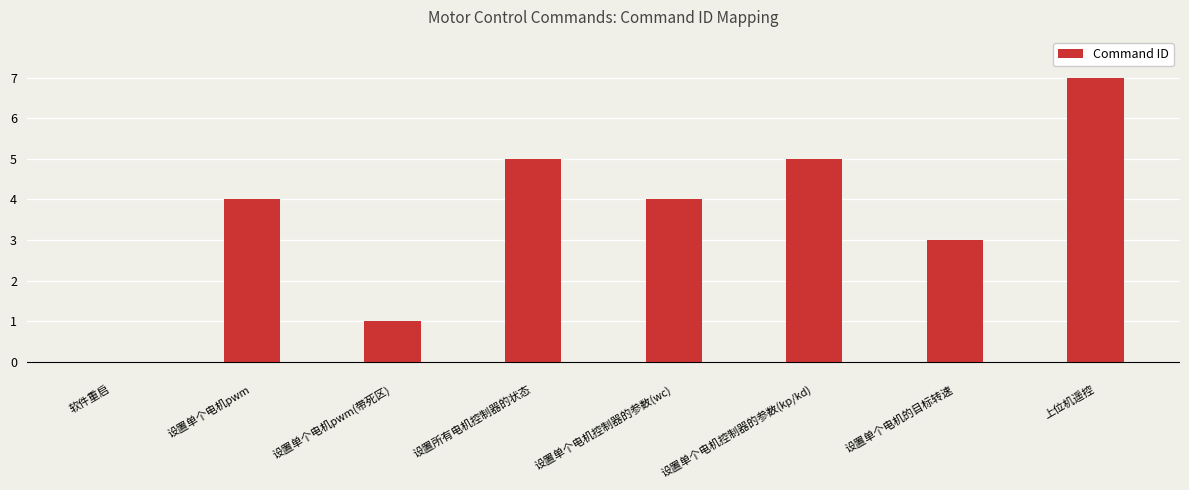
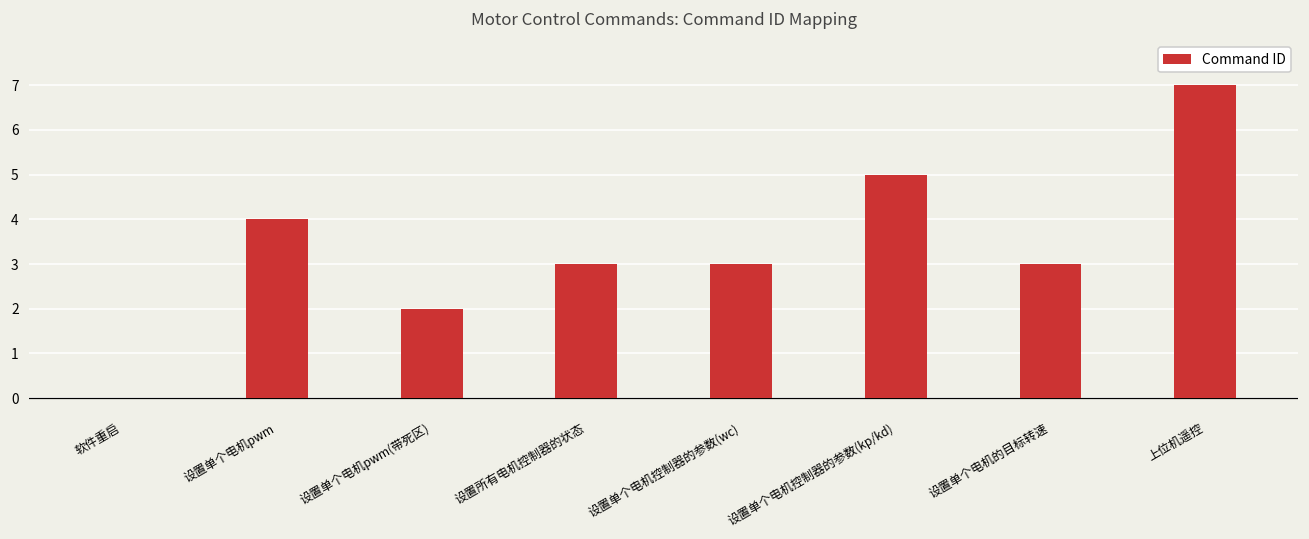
  {
    "软件重启": 0,
    "设置单个电机pwm": 4,
-   "设置单个电机pwm(带死区)": 1,
-   "设置所有电机控制器的状态": 5,
-   "设置单个电机控制器的参数(wc)": 4,
+   "设置单个电机pwm(带死区)": 2,
+   "设置所有电机控制器的状态": 3,
+   "设置单个电机控制器的参数(wc)": 3,
    "设置单个电机控制器的参数(kp/kd)": 5,
    "设置单个电机的目标转速": 3,
    "上位机遥控": 7
  }
